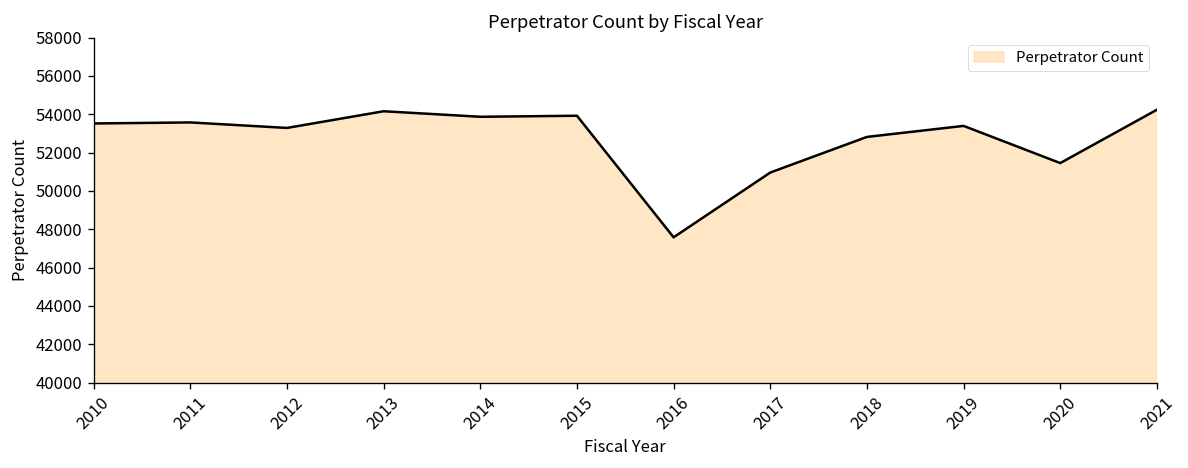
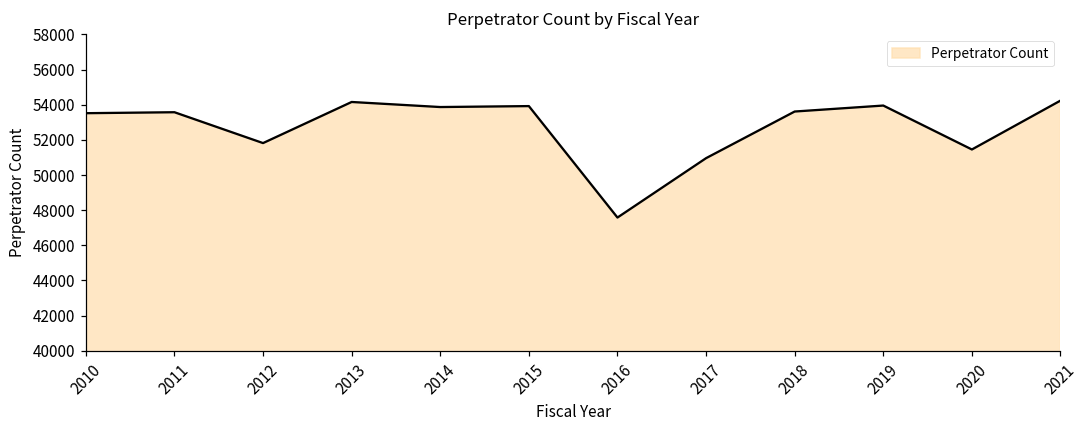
  {
    "2010": 53500,
    "2011": 53600,
-   "2012": 53300,
+   "2012": 51800,
    "2013": 54200,
    "2014": 53900,
    "2015": 53900,
    "2016": 47600,
    "2017": 51000,
-   "2018": 52800,
-   "2019": 53400,
+   "2018": 53600,
+   "2019": 54000,
    "2020": 51500,
    "2021": 54200
  }
